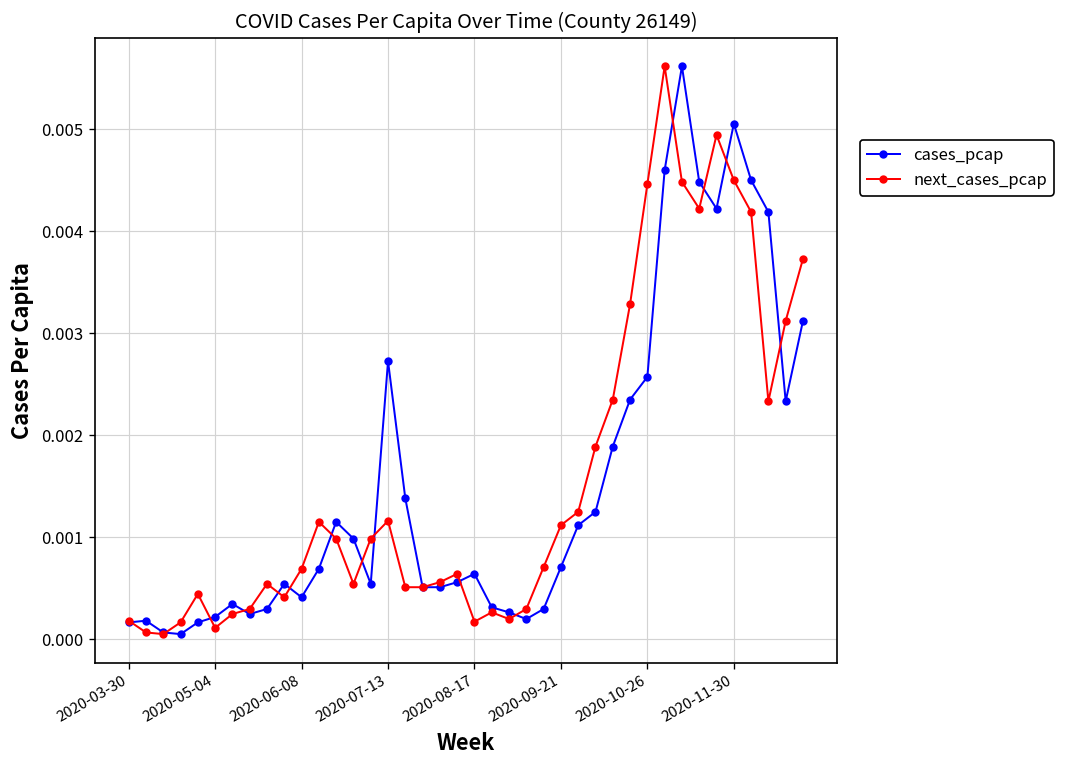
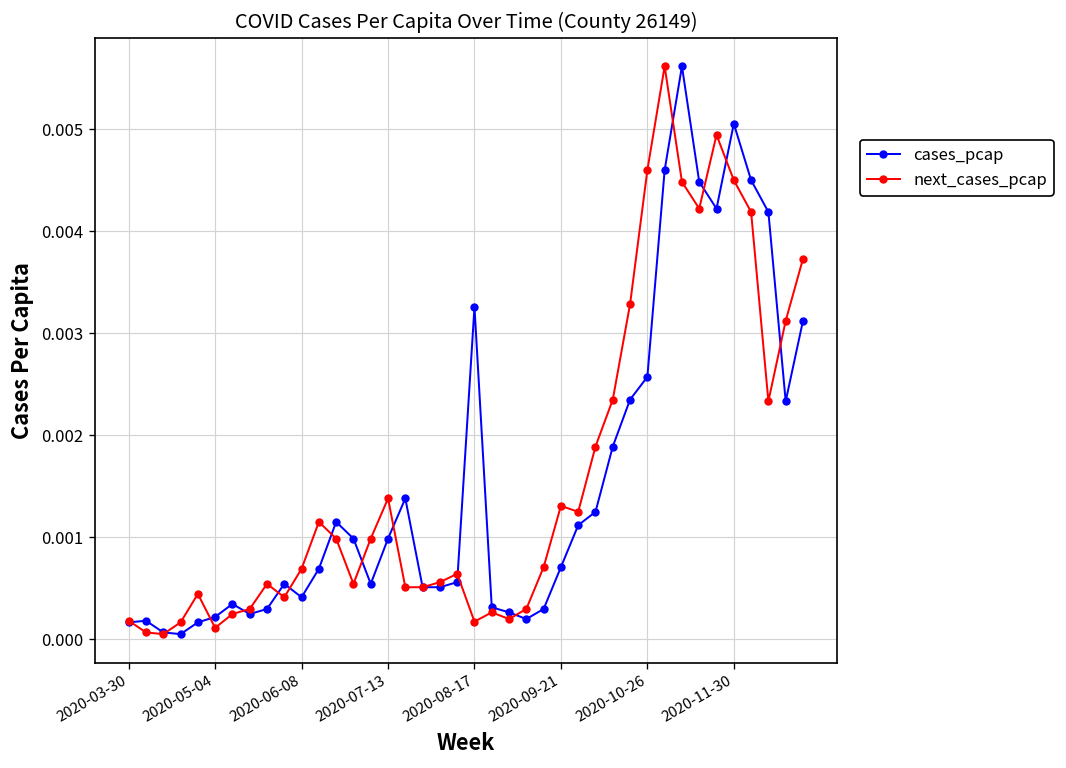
  {
    "cases_pcap": {
      "2020-05-04": 0.0002,
      "2020-06-08": 0.0004,
-     "2020-07-13": 0.0027,
-     "2020-08-17": 0.0006,
+     "2020-07-13": 0.0010,
+     "2020-08-17": 0.0033,
      "2020-09-21": 0.0007,
      "2020-10-26": 0.0026,
      "2020-11-30": 0.0051
    },
    "next_cases_pcap": {
      "2020-05-04": 0.0001,
      "2020-06-08": 0.0007,
-     "2020-07-13": 0.0012,
+     "2020-07-13": 0.0014,
      "2020-08-17": 0.0002,
-     "2020-09-21": 0.0011,
-     "2020-10-26": 0.0045,
+     "2020-09-21": 0.0013,
+     "2020-10-26": 0.0046,
      "2020-11-30": 0.0045
    }
  }
